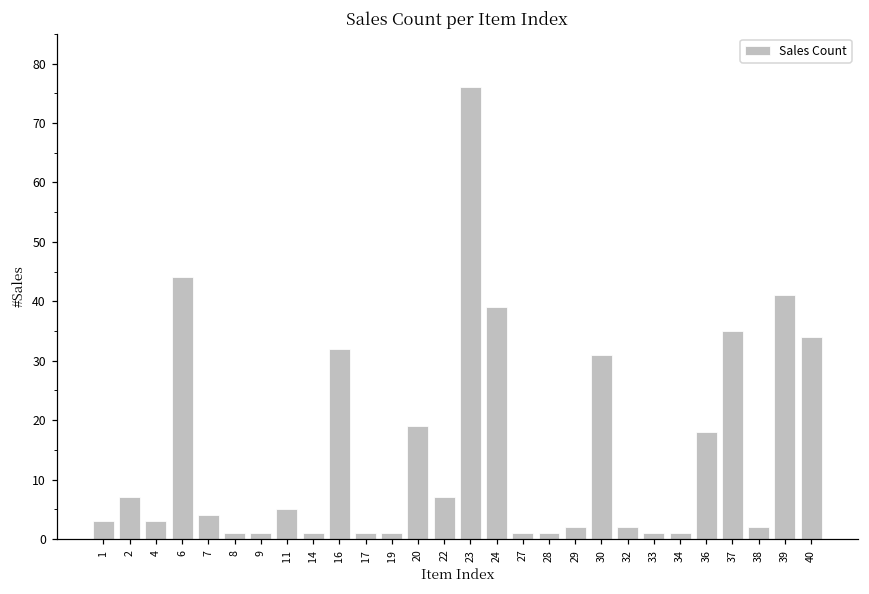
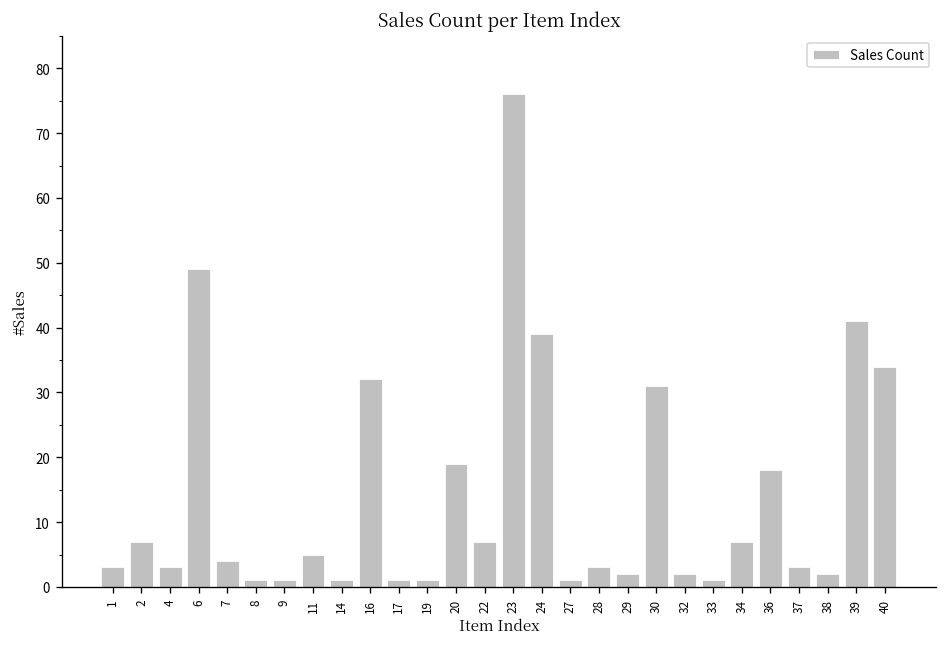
  {
    "1": 3,
    "2": 7,
    "4": 3,
-   "6": 44,
+   "6": 49,
    "7": 4,
    "8": 1,
    "9": 1,
    "11": 5,
    "14": 1,
    "16": 32,
    "17": 1,
    "19": 1,
    "20": 19,
    "22": 7,
    "23": 76,
    "24": 39,
    "27": 1,
-   "28": 1,
+   "28": 3,
    "29": 2,
    "30": 31,
    "32": 2,
    "33": 1,
-   "34": 1,
+   "34": 7,
    "36": 18,
-   "37": 35,
+   "37": 3,
    "38": 2,
    "39": 41,
    "40": 34
  }
